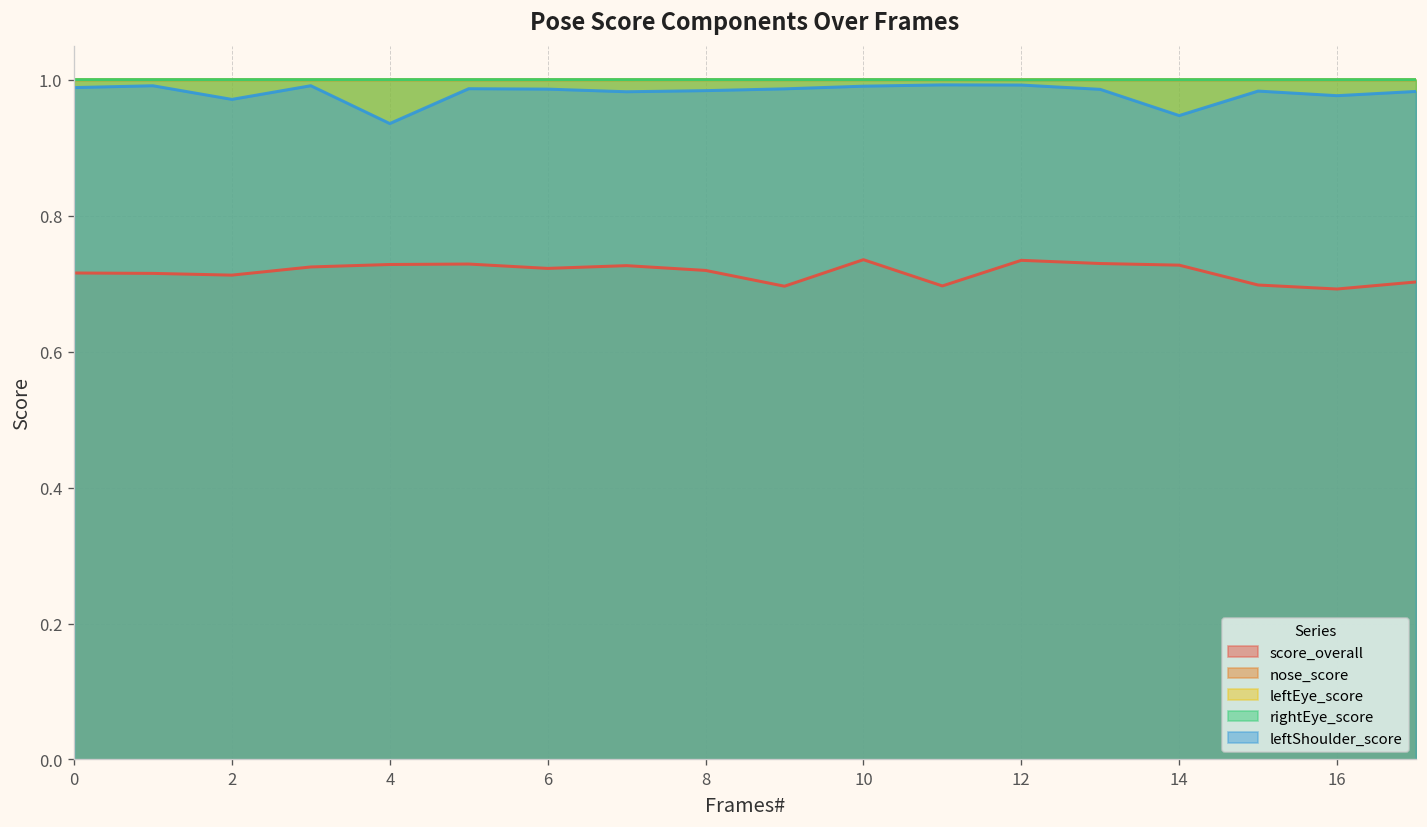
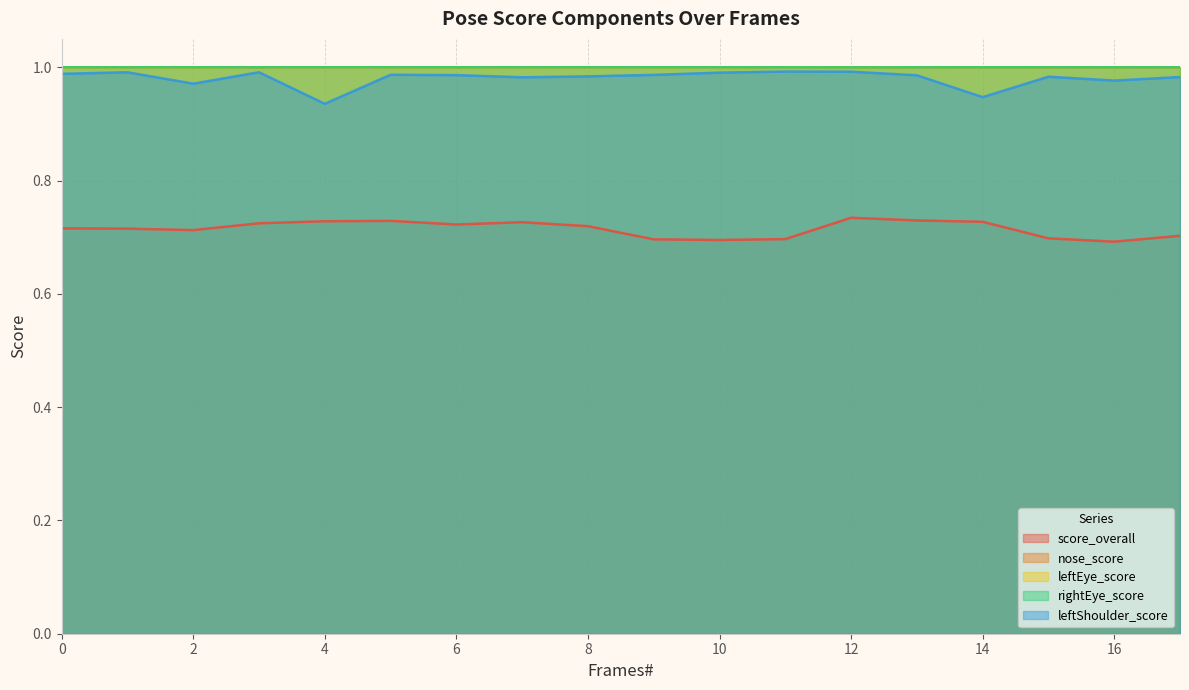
  {
    "score_overall": {
      "0": 0.72,
      "2": 0.71,
      "4": 0.73,
      "6": 0.72,
      "8": 0.72,
-     "10": 0.74,
+     "10": 0.70,
      "12": 0.73,
      "14": 0.73,
      "16": 0.69
    },
    "rightEye_score": {
      "0": 1.00,
      "2": 1.00,
      "4": 1.00,
      "6": 1.00,
      "8": 1.00,
      "10": 1.00,
      "12": 1.00,
      "14": 1.00,
      "16": 1.00
    },
    "leftShoulder_score": {
      "0": 0.99,
      "2": 0.97,
      "4": 0.94,
      "6": 0.99,
      "8": 0.98,
      "10": 0.99,
      "12": 0.99,
      "14": 0.95,
      "16": 0.98
    }
  }
